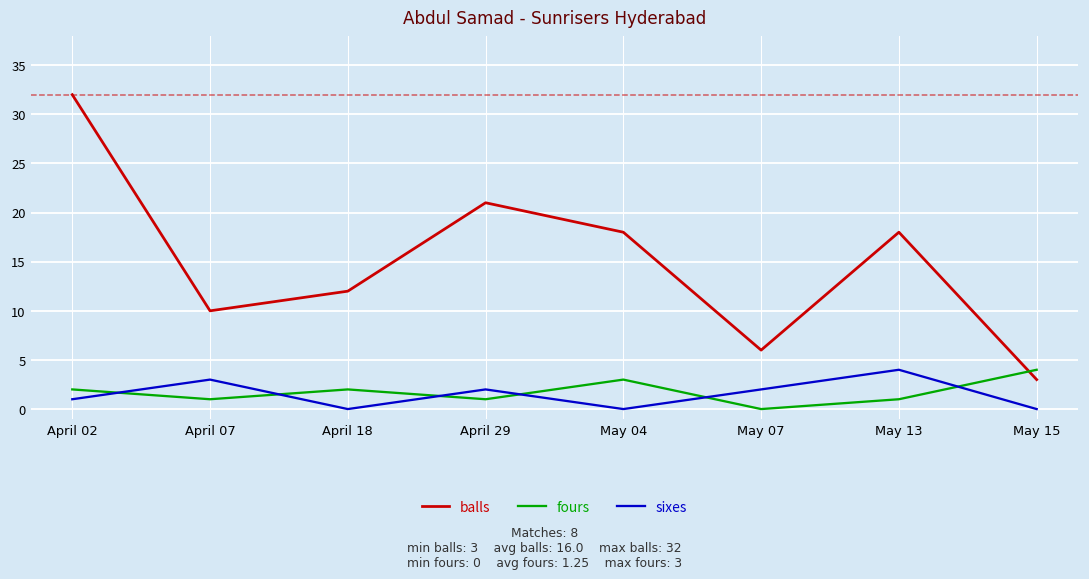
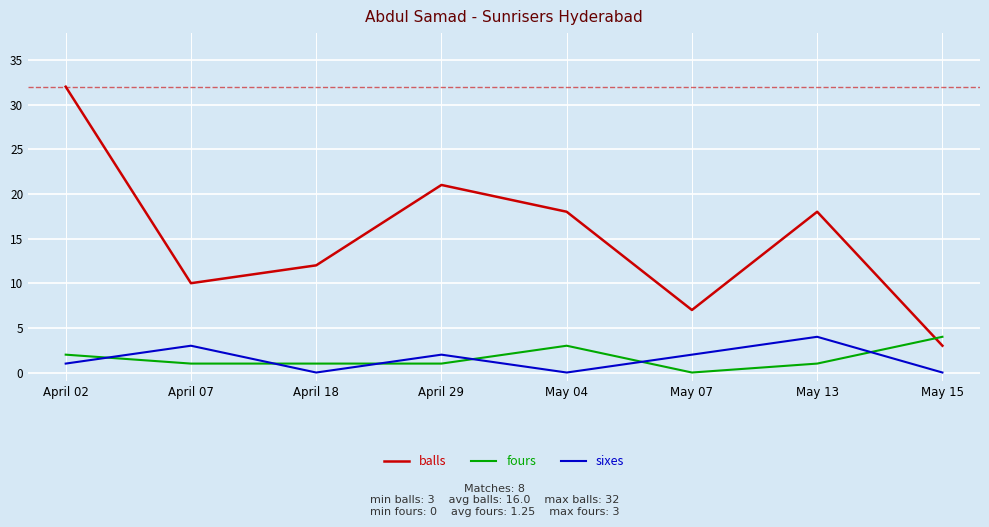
  {
    "balls": {
      "April 02": 32,
      "April 07": 10,
      "April 18": 12,
      "April 29": 21,
      "May 04": 18,
-     "May 07": 6,
+     "May 07": 7,
      "May 13": 18,
      "May 15": 3
    },
    "fours": {
      "April 02": 2,
      "April 07": 1,
-     "April 18": 2,
+     "April 18": 1,
      "April 29": 1,
      "May 04": 3,
      "May 07": 0,
      "May 13": 1,
      "May 15": 4
    },
    "sixes": {
      "April 02": 1,
      "April 07": 3,
      "April 18": 0,
      "April 29": 2,
      "May 04": 0,
      "May 07": 2,
      "May 13": 4,
      "May 15": 0
    }
  }
